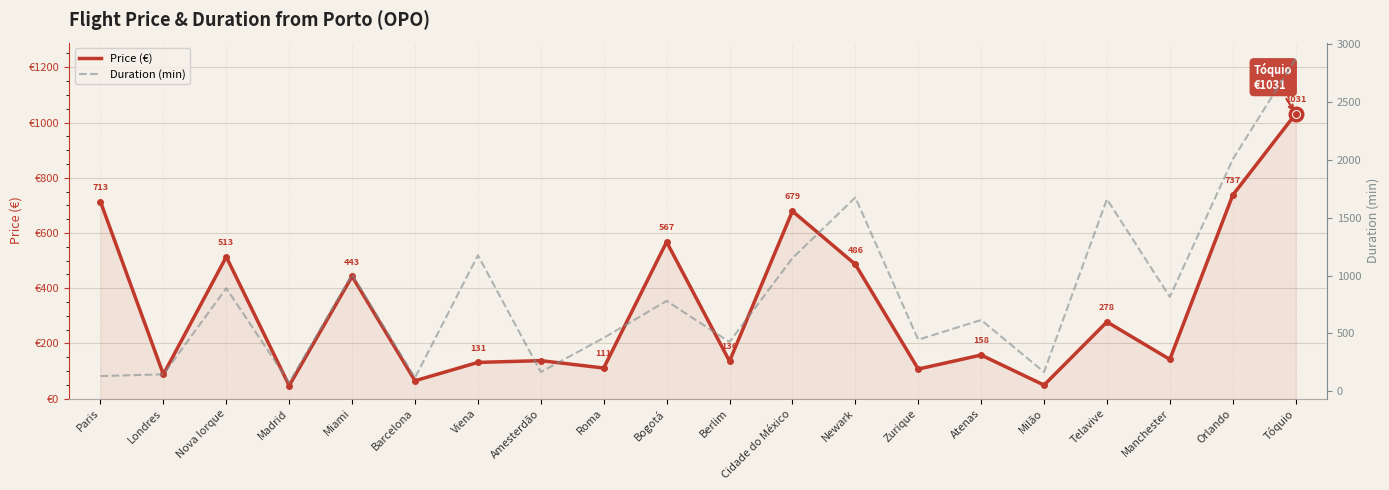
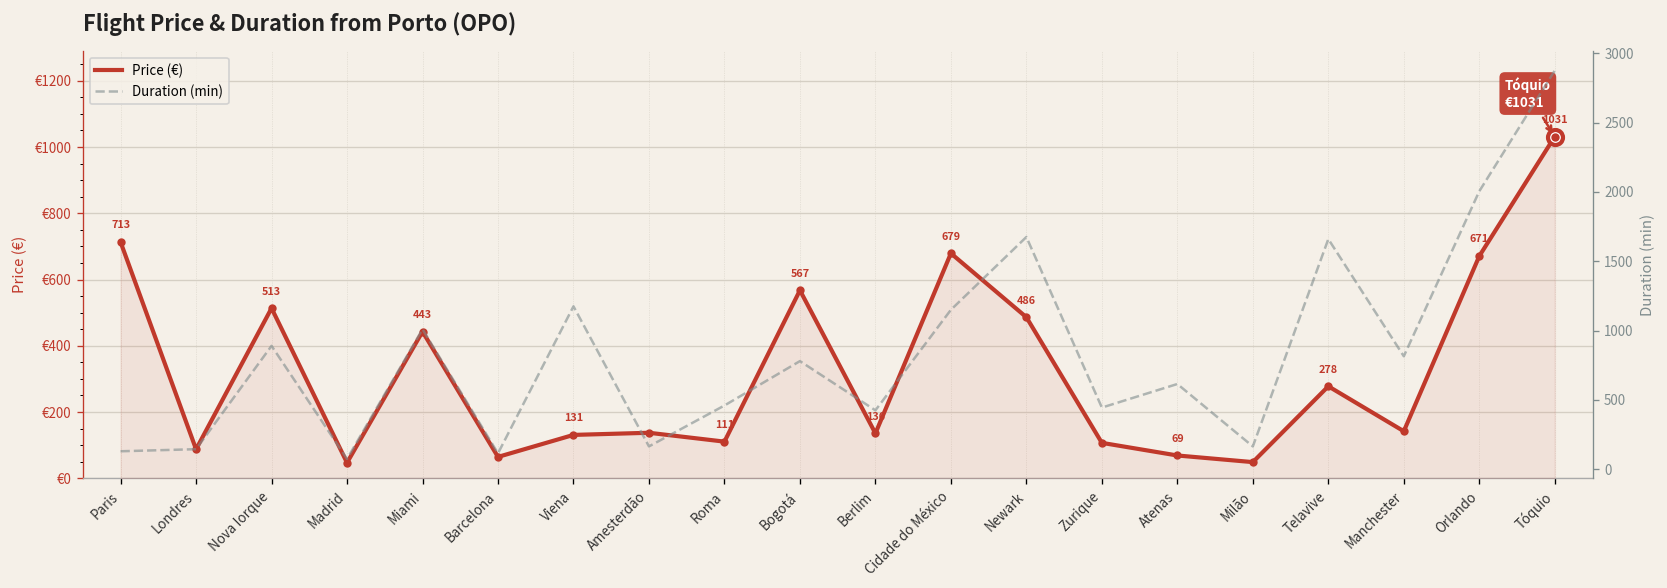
  {
    "Price (€)": {
      "Paris": 713,
      "Nova Iorque": 513,
      "Miami": 443,
      "Viena": 131,
      "Roma": 111,
      "Bogotá": 567,
      "Cidade do México": 679,
      "Newark": 486,
-     "Atenas": 158,
+     "Atenas": 69,
      "Telavive": 278,
-     "Orlando": 737
+     "Orlando": 671
    }
  }
